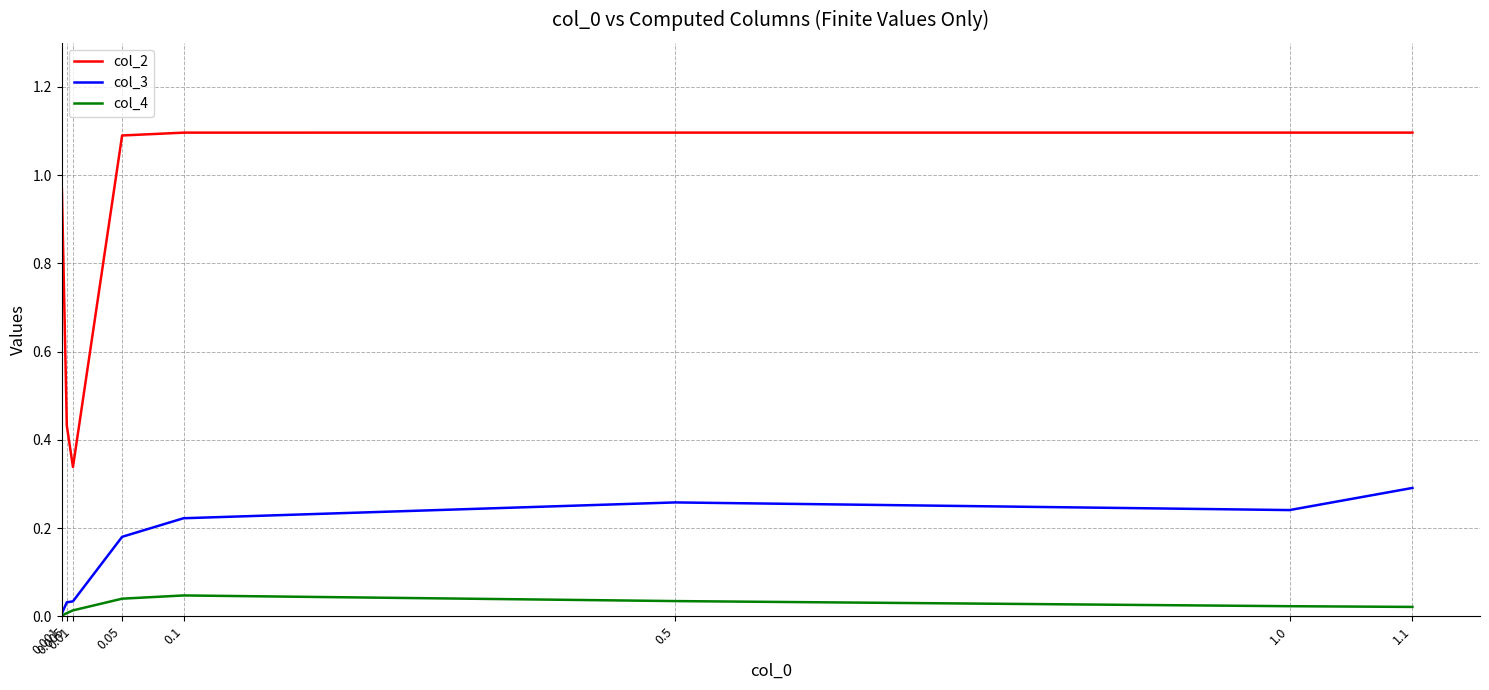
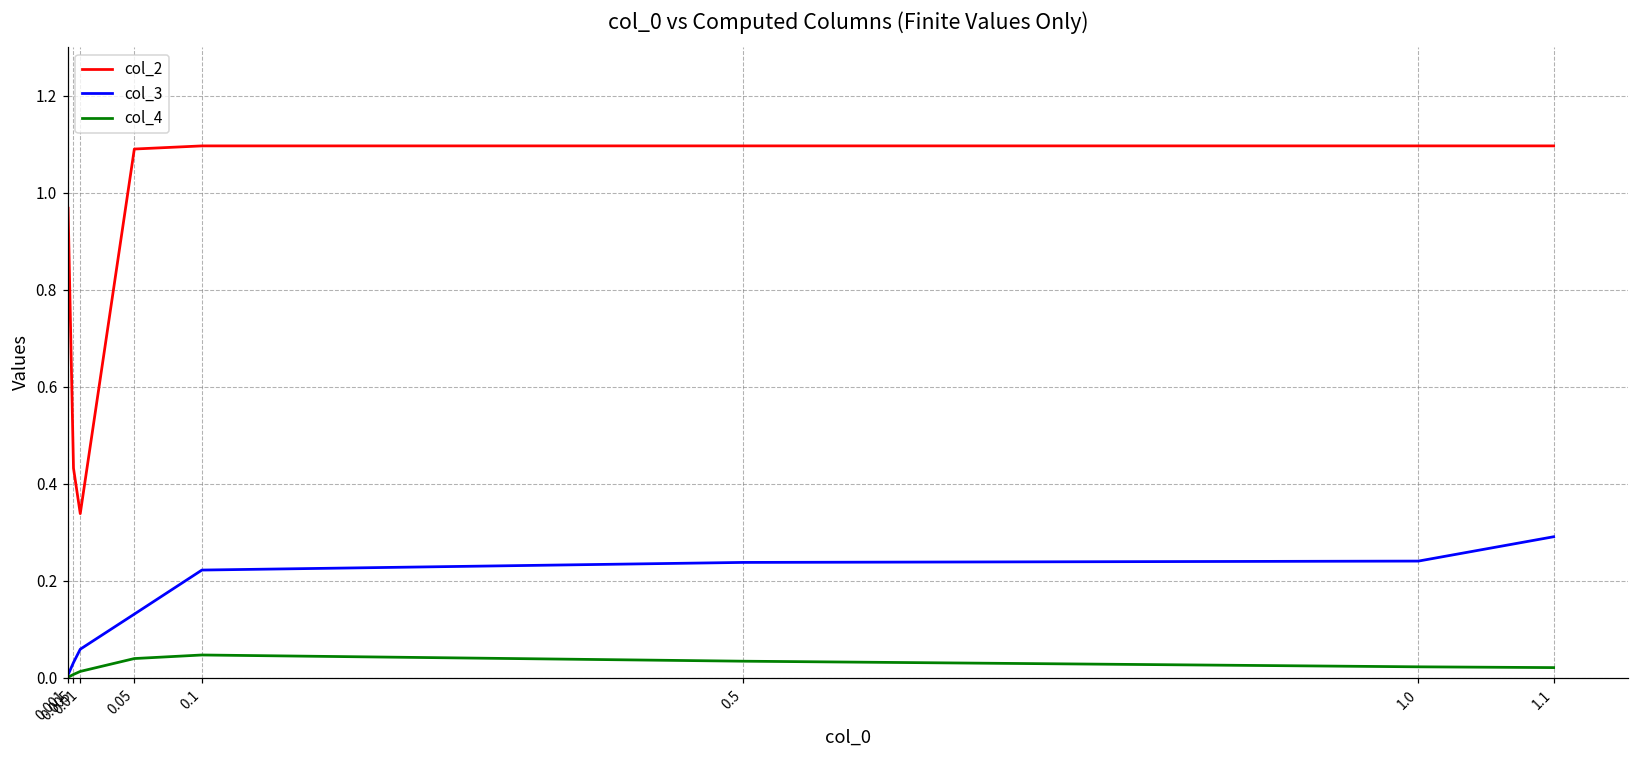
  {
    "col_2": {
      "0.001": 0.97,
      "0.005": 0.43,
      "0.01": 0.34,
      "0.05": 1.09,
      "0.1": 1.10,
      "0.5": 1.10,
      "1.0": 1.10,
      "1.1": 1.10
    },
    "col_3": {
      "0.005": 0.03,
-     "0.01": 0.03,
-     "0.05": 0.18,
+     "0.01": 0.06,
+     "0.05": 0.13,
      "0.1": 0.22,
-     "0.5": 0.26,
+     "0.5": 0.24,
      "1.0": 0.24,
      "1.1": 0.29
    },
    "col_4": {
      "0.005": 0.01,
      "0.01": 0.01,
      "0.05": 0.04,
      "0.1": 0.05,
      "0.5": 0.03,
      "1.0": 0.02,
      "1.1": 0.02
    }
  }
